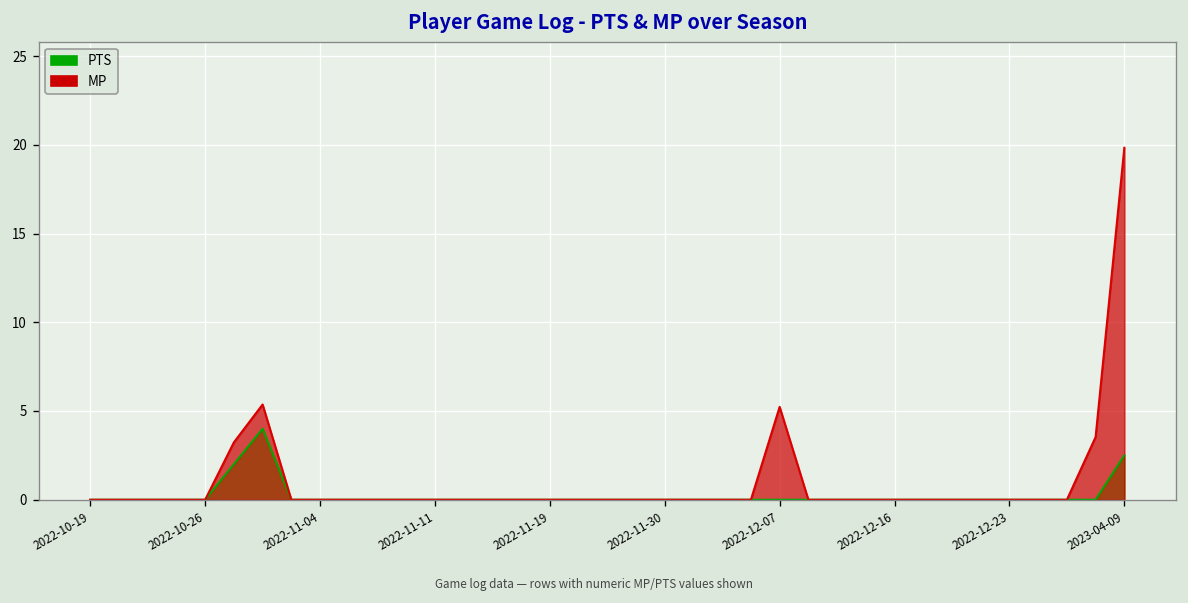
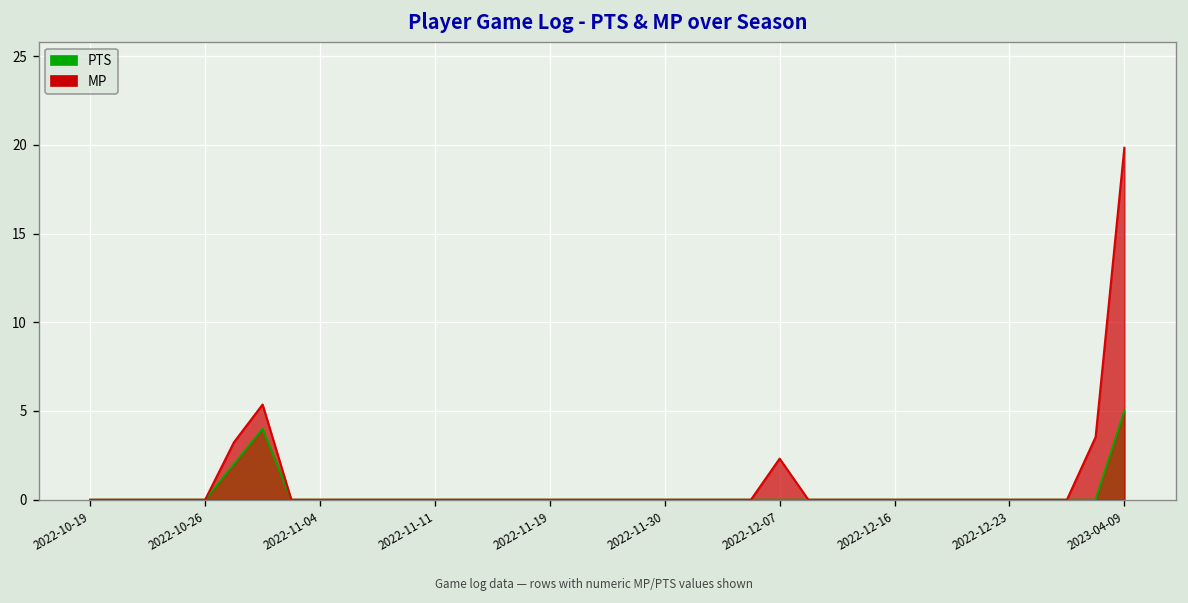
  {
    "PTS": {
      "2022-12-07": 0.0,
-     "2023-04-09": 2.5
+     "2023-04-09": 5.0
    },
    "MP": {
-     "2022-12-07": 5.2,
+     "2022-12-07": 2.3,
      "2023-04-09": 19.8
    }
  }
